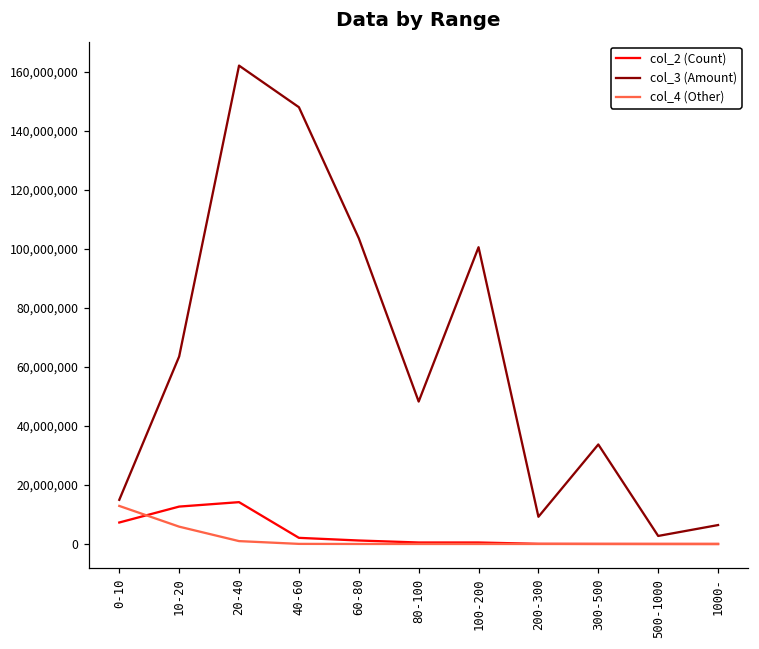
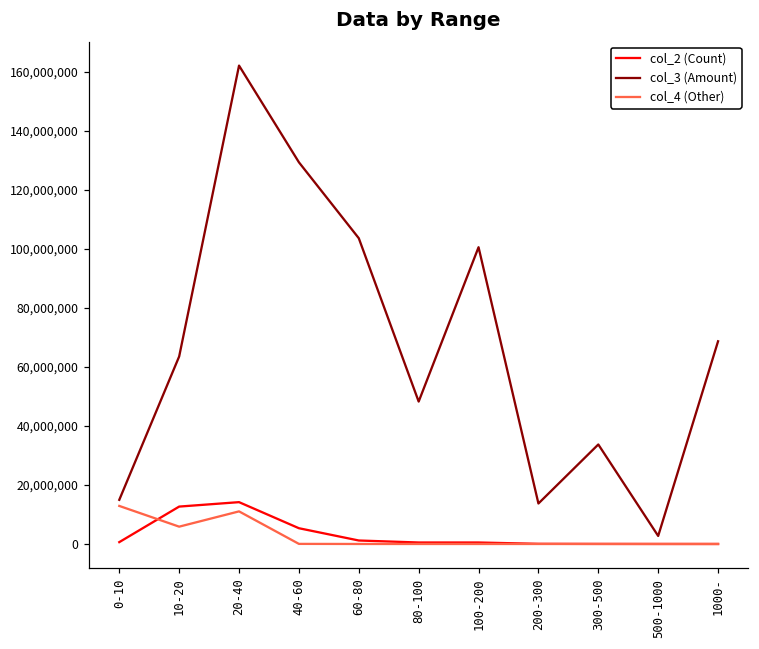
  {
    "col_2 (Count)": {
-     "0-10": "7,000,000",
+     "0-10": "1,000,000",
      "10-20": "13,000,000",
      "20-40": "14,000,000",
-     "40-60": "2,000,000",
+     "40-60": "5,000,000",
      "60-80": "1,000,000"
    },
    "col_3 (Amount)": {
      "0-10": "15,000,000",
      "10-20": "64,000,000",
      "20-40": "162,000,000",
-     "40-60": "148,000,000",
+     "40-60": "129,000,000",
      "60-80": "104,000,000",
      "80-100": "48,000,000",
      "100-200": "101,000,000",
-     "200-300": "9,000,000",
+     "200-300": "14,000,000",
      "300-500": "34,000,000",
      "500-1000": "3,000,000",
-     "1000-": "6,000,000"
+     "1000-": "69,000,000"
    },
    "col_4 (Other)": {
      "0-10": "13,000,000",
      "10-20": "6,000,000",
-     "20-40": "1,000,000",
+     "20-40": "11,000,000",
      "40-60": "0",
      "60-80": "0"
    }
  }
